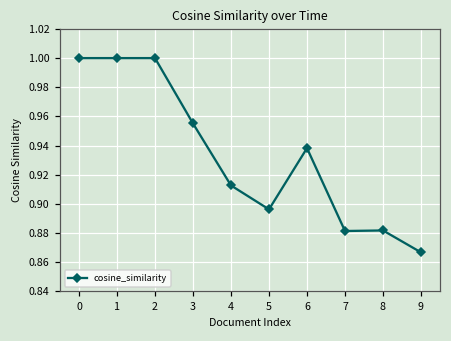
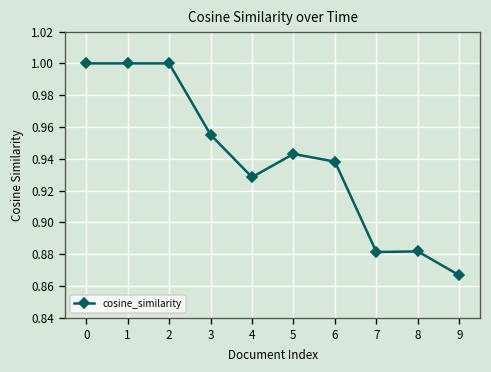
  {
    "0": 1.000,
    "1": 1.000,
    "2": 1.000,
    "3": 0.955,
-   "4": 0.913,
-   "5": 0.896,
+   "4": 0.928,
+   "5": 0.943,
    "6": 0.938,
    "7": 0.881,
    "8": 0.882,
    "9": 0.867
  }
